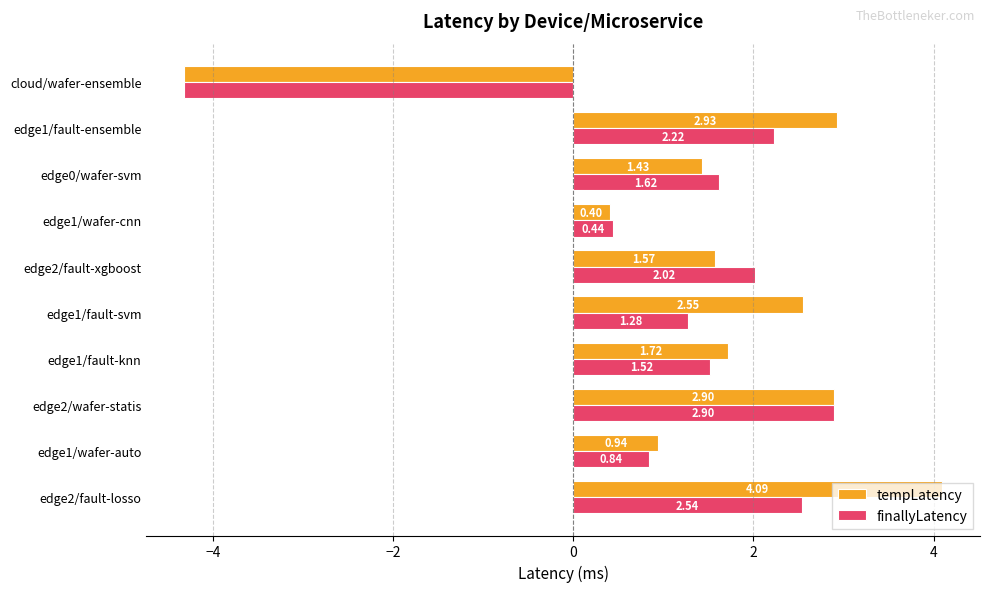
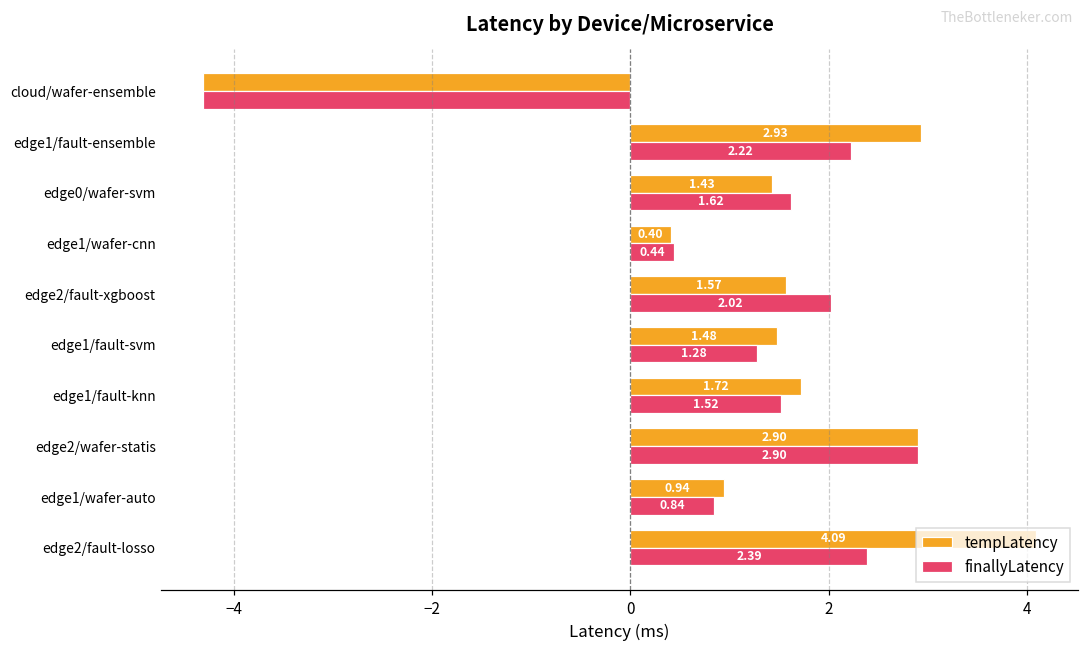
  {
    "tempLatency": {
      "edge1/fault-ensemble": 2.93,
      "edge0/wafer-svm": 1.43,
      "edge1/wafer-cnn": 0.40,
      "edge2/fault-xgboost": 1.57,
-     "edge1/fault-svm": 2.55,
+     "edge1/fault-svm": 1.48,
      "edge1/fault-knn": 1.72,
      "edge2/wafer-statis": 2.90,
      "edge1/wafer-auto": 0.94
    },
    "finallyLatency": {
      "edge1/fault-ensemble": 2.22,
      "edge0/wafer-svm": 1.62,
      "edge1/wafer-cnn": 0.44,
      "edge2/fault-xgboost": 2.02,
      "edge1/fault-svm": 1.28,
      "edge1/fault-knn": 1.52,
      "edge2/wafer-statis": 2.90,
      "edge1/wafer-auto": 0.84,
-     "edge2/fault-losso": 2.54
+     "edge2/fault-losso": 2.39
    }
  }
